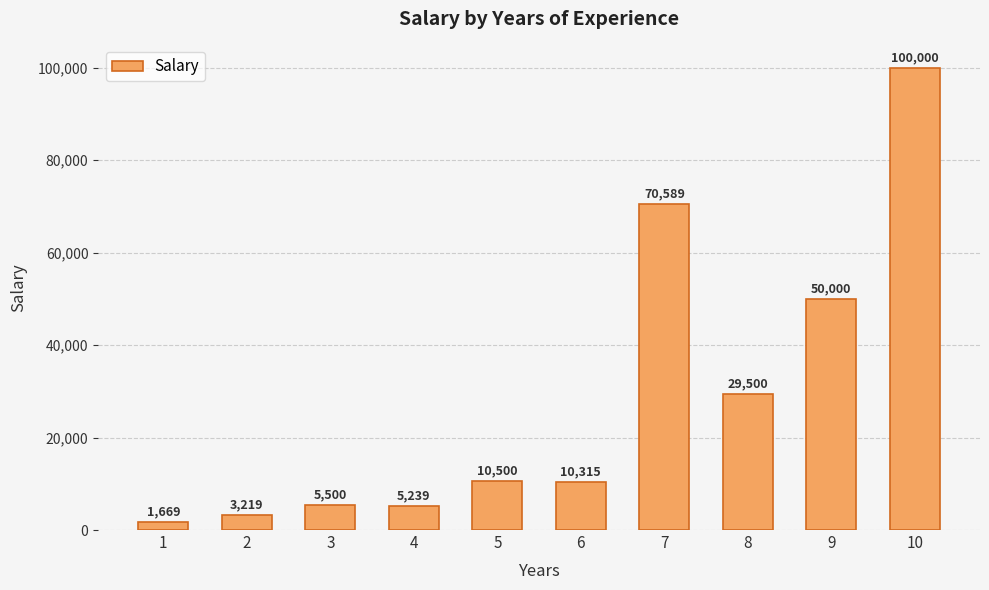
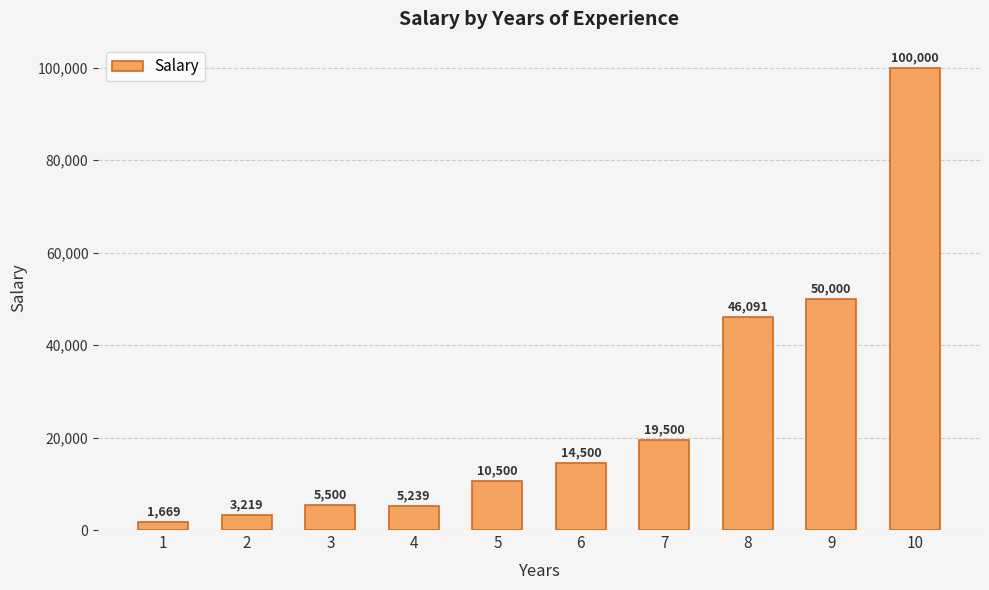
  {
    "1": "1,669",
    "2": "3,219",
    "3": "5,500",
    "4": "5,239",
    "5": "10,500",
-   "6": "10,315",
-   "7": "70,589",
-   "8": "29,500",
+   "6": "14,500",
+   "7": "19,500",
+   "8": "46,091",
    "9": "50,000",
    "10": "100,000"
  }
